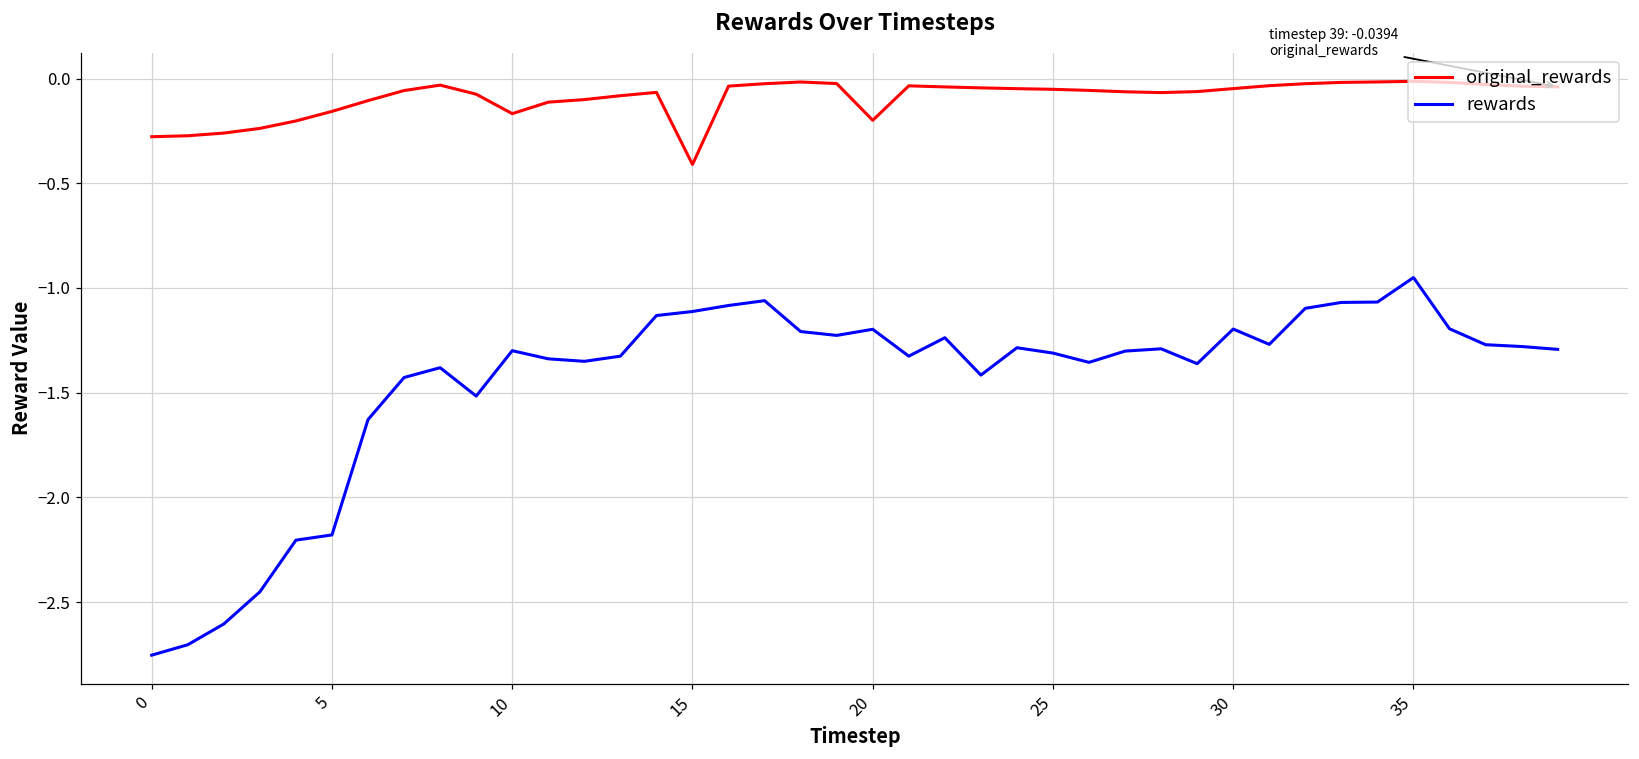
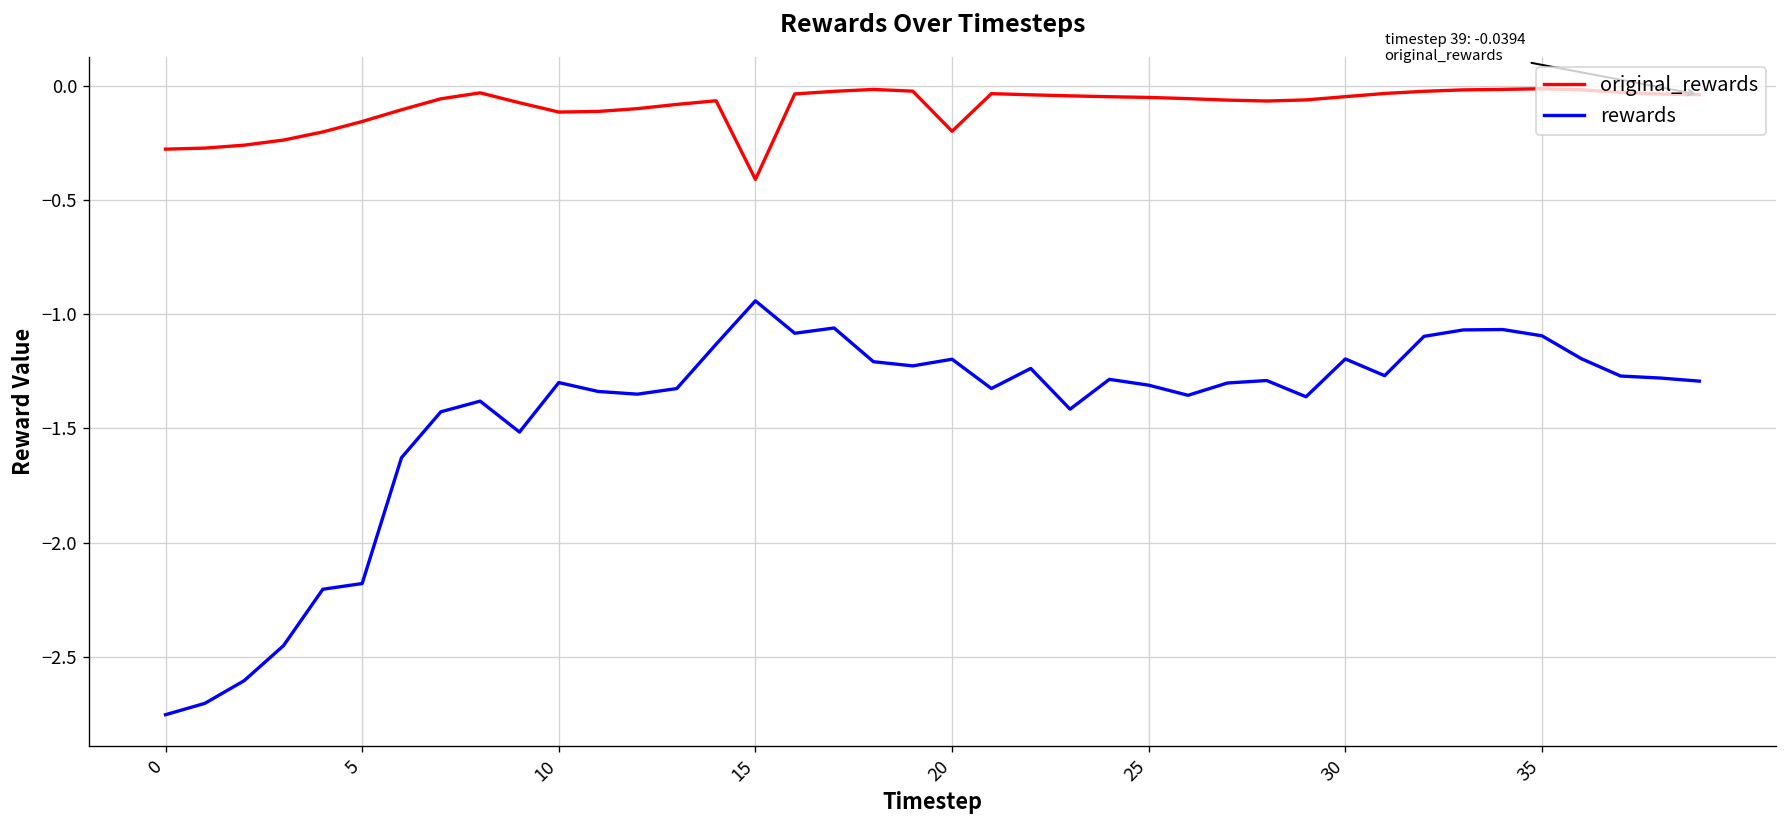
  {
    "original_rewards": {
      "0": -0.28,
      "5": -0.16,
-     "10": -0.17,
+     "10": -0.12,
      "15": -0.41,
      "20": -0.20,
      "25": -0.05,
      "30": -0.05
    },
    "rewards": {
      "0": -2.75,
      "5": -2.18,
      "10": -1.30,
-     "15": -1.11,
+     "15": -0.94,
      "20": -1.20,
      "25": -1.31,
      "30": -1.20,
-     "35": -0.95
+     "35": -1.09
    }
  }
